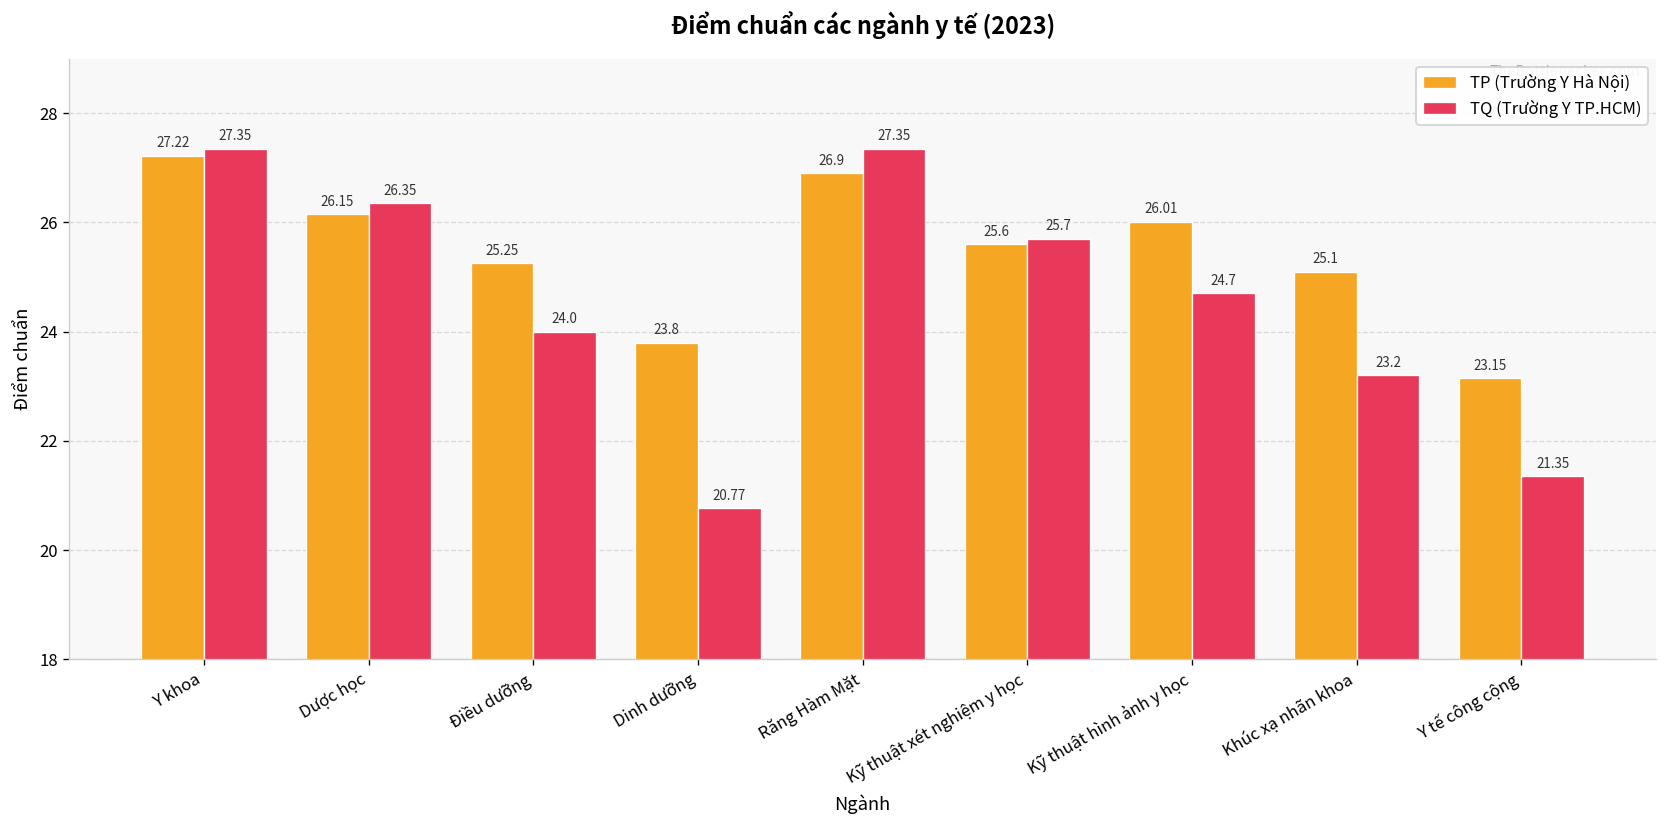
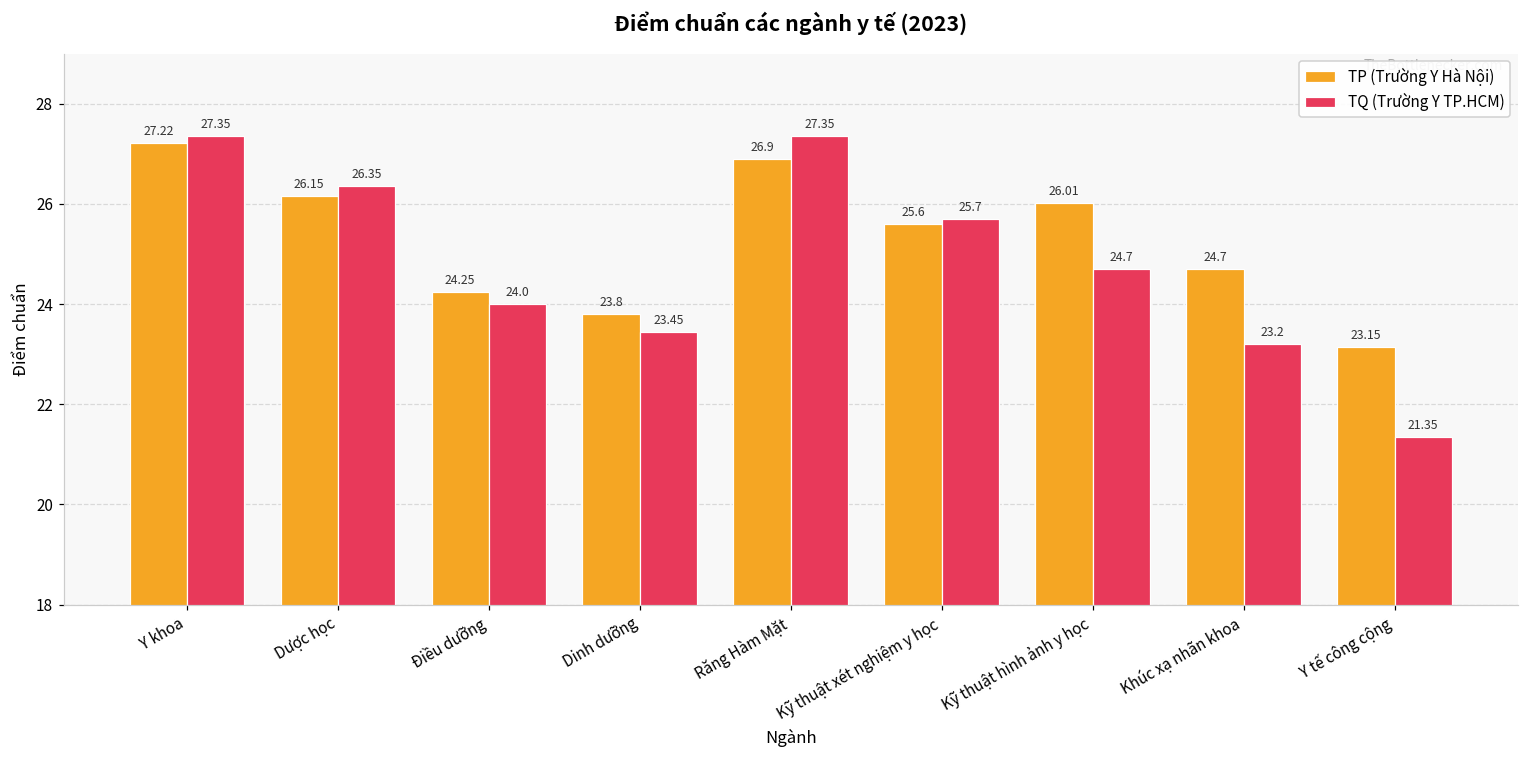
  {
    "TP (Trường Y Hà Nội)": {
      "Y khoa": 27.22,
      "Dược học": 26.15,
-     "Điều dưỡng": 25.25,
+     "Điều dưỡng": 24.25,
      "Dinh dưỡng": 23.8,
      "Răng Hàm Mặt": 26.9,
      "Kỹ thuật xét nghiệm y học": 25.6,
      "Kỹ thuật hình ảnh y học": 26.01,
-     "Khúc xạ nhãn khoa": 25.1,
+     "Khúc xạ nhãn khoa": 24.7,
      "Y tế công cộng": 23.15
    },
    "TQ (Trường Y TP.HCM)": {
      "Y khoa": 27.35,
      "Dược học": 26.35,
      "Điều dưỡng": 24.0,
-     "Dinh dưỡng": 20.77,
+     "Dinh dưỡng": 23.45,
      "Răng Hàm Mặt": 27.35,
      "Kỹ thuật xét nghiệm y học": 25.7,
      "Kỹ thuật hình ảnh y học": 24.7,
      "Khúc xạ nhãn khoa": 23.2,
      "Y tế công cộng": 21.35
    }
  }
